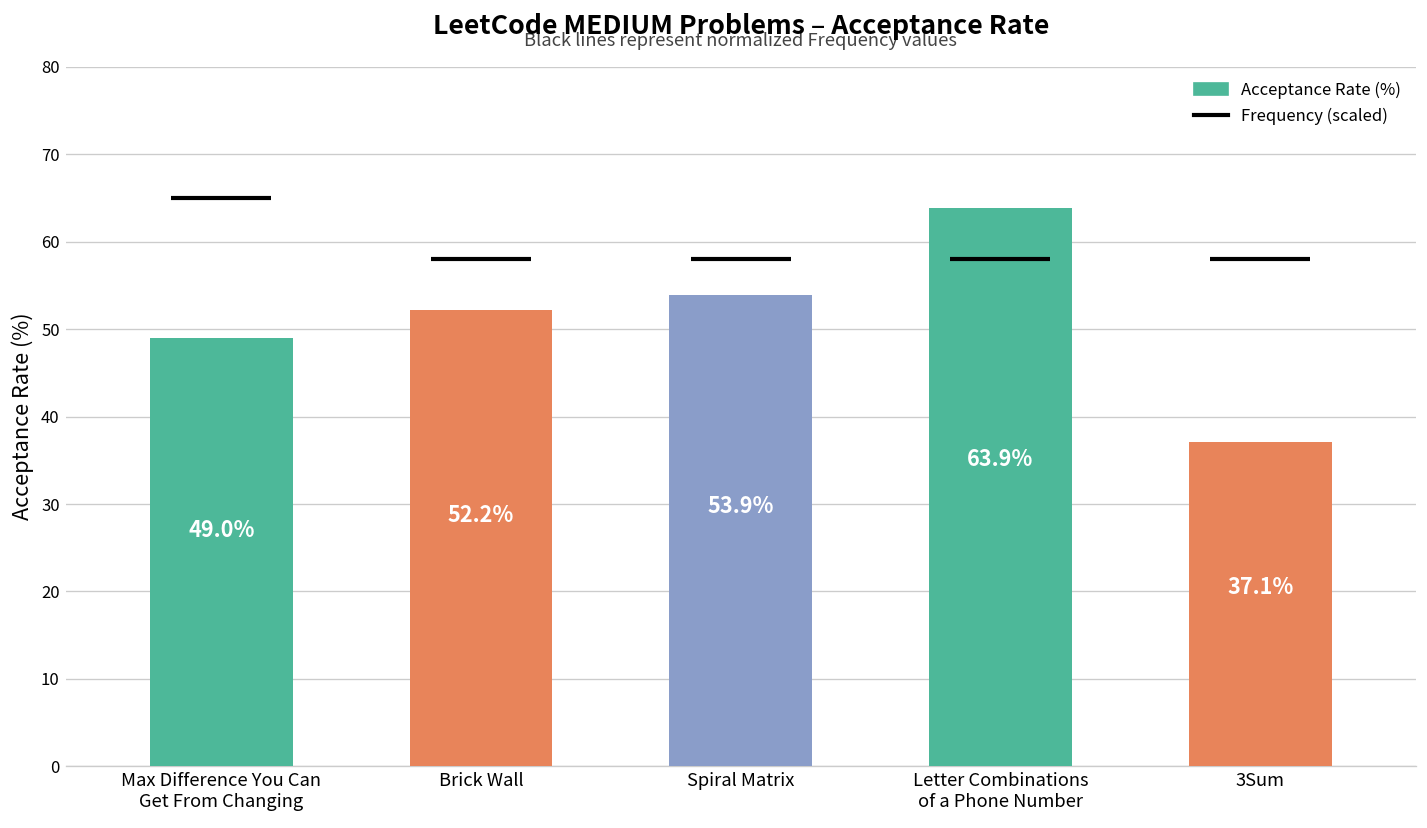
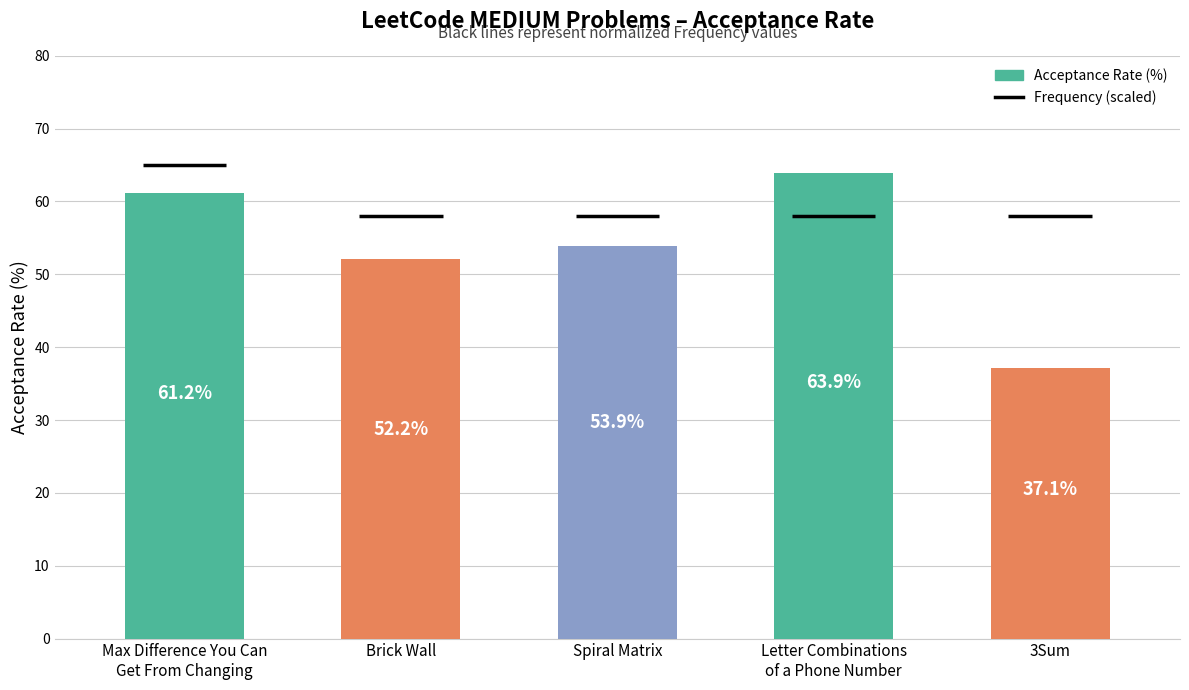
  {
-   "Max Difference You Can Get From Changing": "49.0%",
+   "Max Difference You Can Get From Changing": "61.2%",
    "Brick Wall": "52.2%",
    "Spiral Matrix": "53.9%",
    "Letter Combinations of a Phone Number": "63.9%",
    "3Sum": "37.1%"
  }
